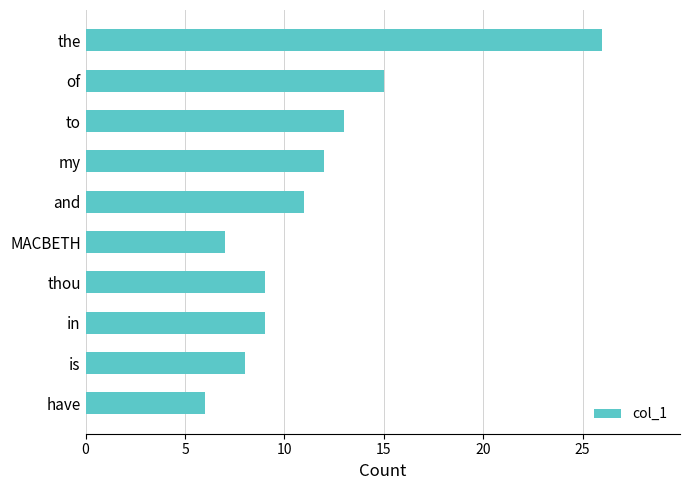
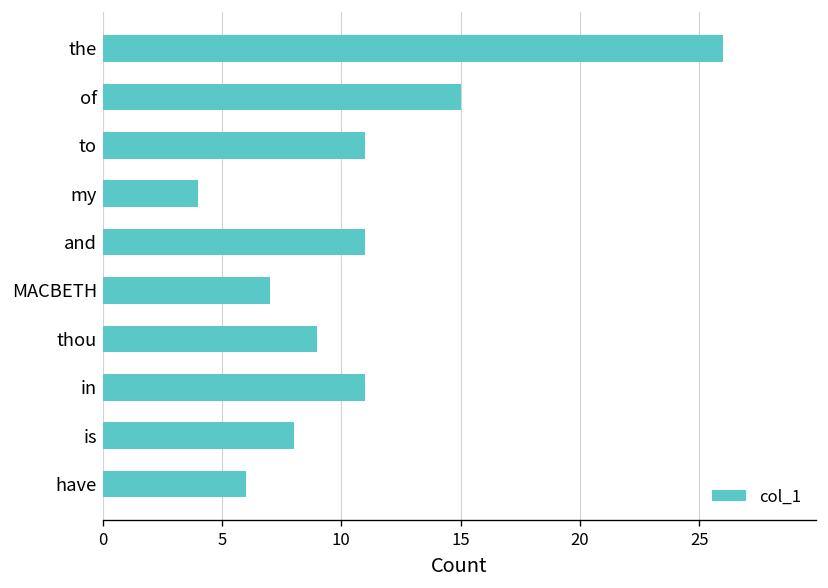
  {
    "the": 26,
    "of": 15,
-   "to": 13,
-   "my": 12,
+   "to": 11,
+   "my": 4,
    "and": 11,
    "MACBETH": 7,
    "thou": 9,
-   "in": 9,
+   "in": 11,
    "is": 8,
    "have": 6
  }
